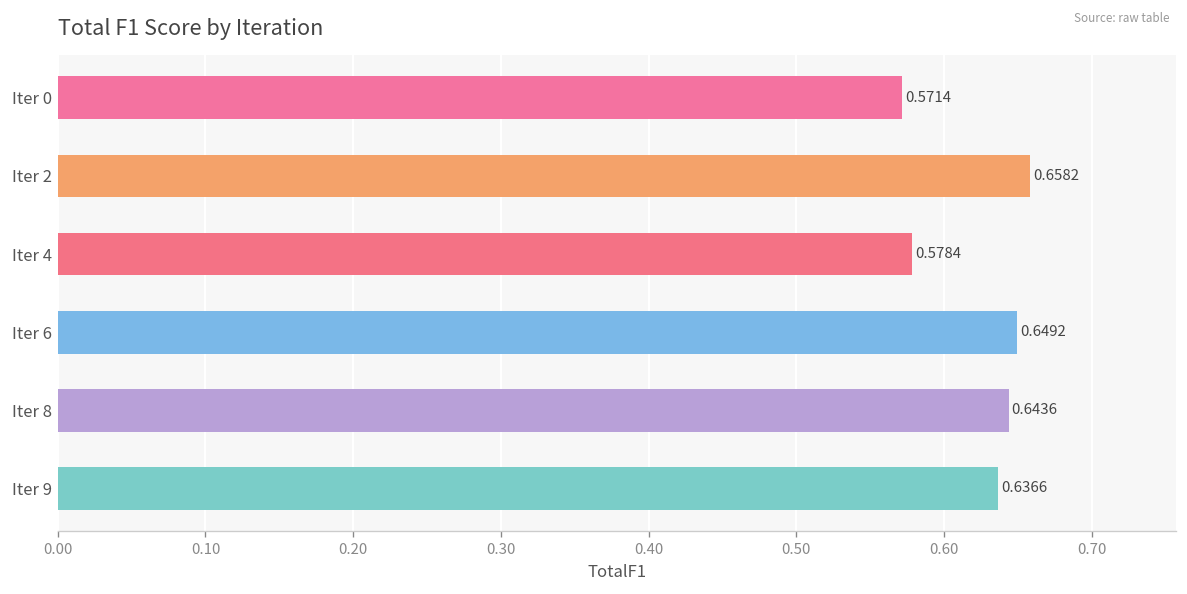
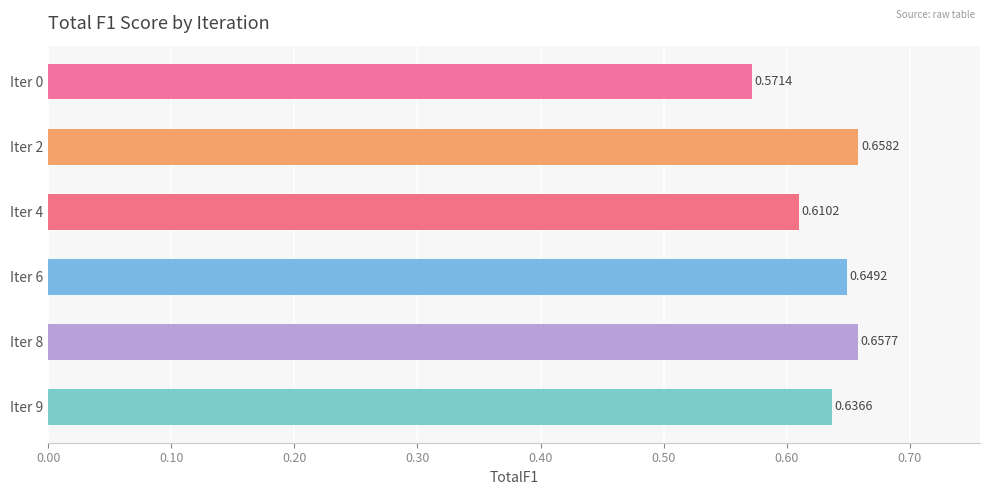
  {
    "Iter 0": 0.5714,
    "Iter 2": 0.6582,
-   "Iter 4": 0.5784,
+   "Iter 4": 0.6102,
    "Iter 6": 0.6492,
-   "Iter 8": 0.6436,
+   "Iter 8": 0.6577,
    "Iter 9": 0.6366
  }
